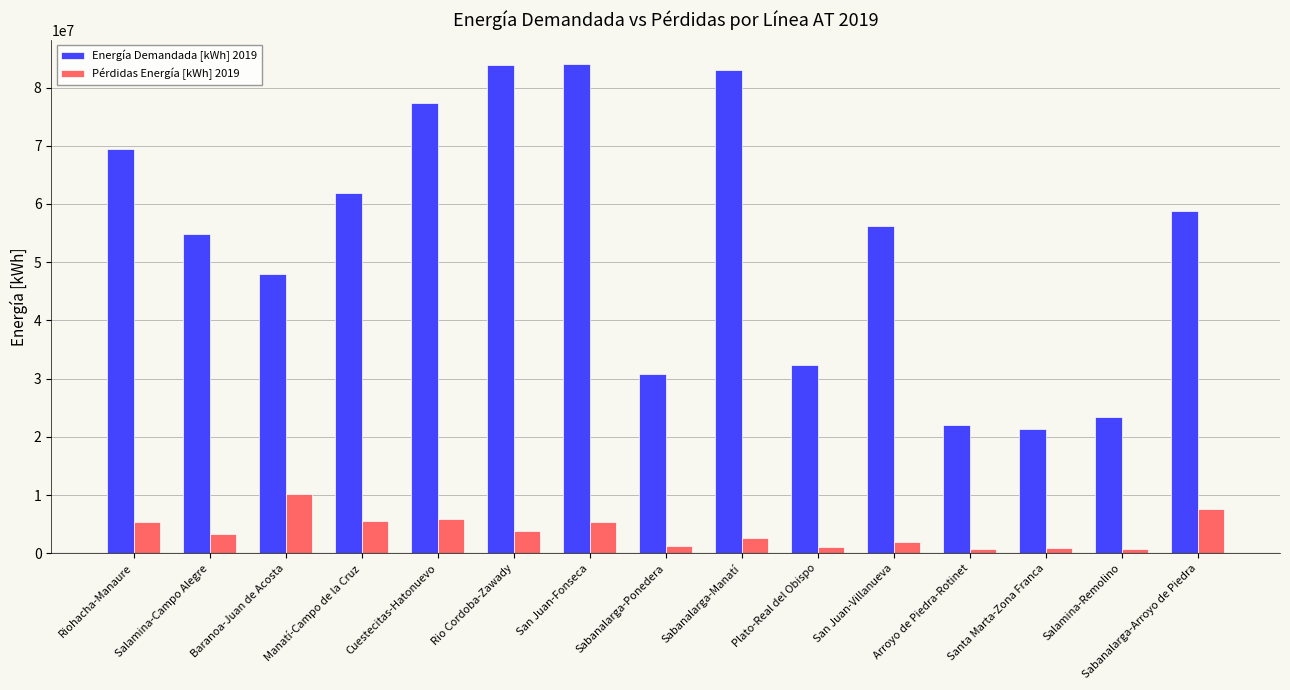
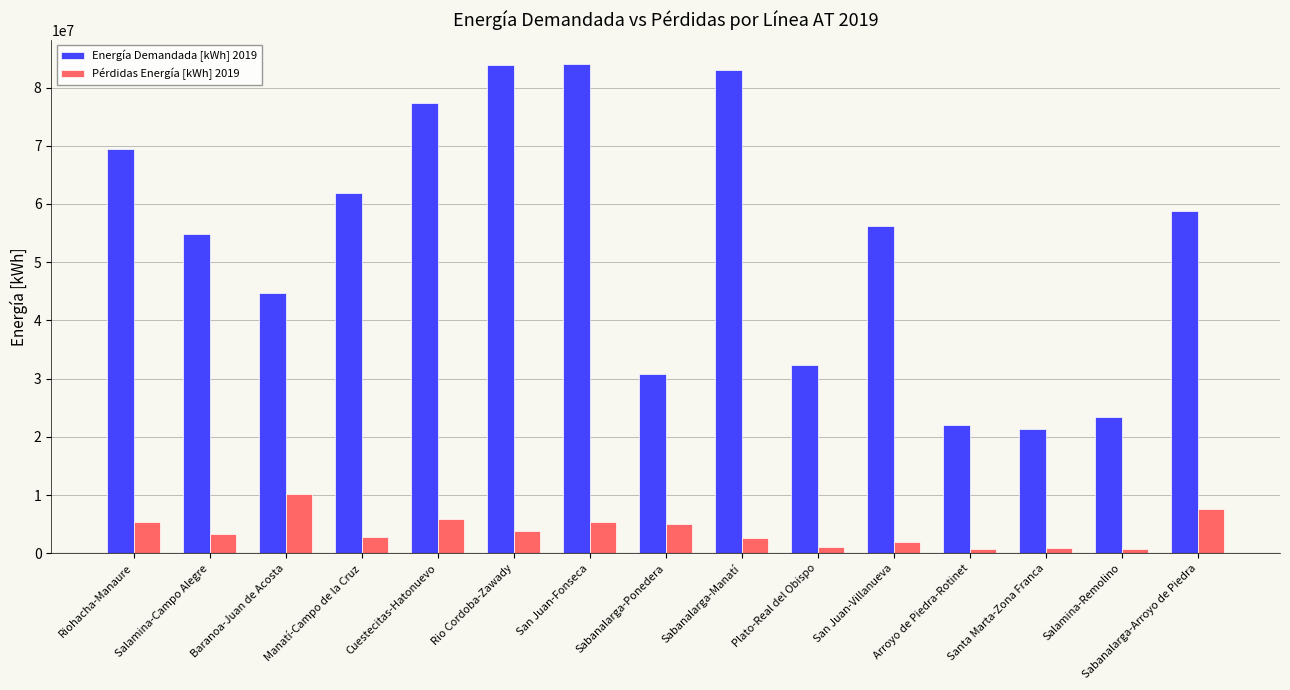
  {
    "Energía Demandada [kWh] 2019": {
      "Riohacha-Manaure": 70000000,
      "Salamina-Campo Alegre": 55000000,
-     "Baranoa-Juan de Acosta": 48000000,
+     "Baranoa-Juan de Acosta": 45000000,
      "Manatí-Campo de la Cruz": 62000000,
      "Cuestecitas-Hatonuevo": 77000000,
      "Rio Cordoba-Zawady": 84000000,
      "San Juan-Fonseca": 84000000,
      "Sabanalarga-Ponedera": 31000000,
      "Sabanalarga-Manatí": 83000000,
      "Plato-Real del Obispo": 32000000,
      "San Juan-Villanueva": 56000000,
      "Arroyo de Piedra-Rotinet": 22000000,
      "Santa Marta-Zona Franca": 21000000,
      "Salamina-Remolino": 23000000,
      "Sabanalarga-Arroyo de Piedra": 59000000
    },
    "Pérdidas Energía [kWh] 2019": {
      "Riohacha-Manaure": 5000000,
      "Salamina-Campo Alegre": 3000000,
      "Baranoa-Juan de Acosta": 10000000,
-     "Manatí-Campo de la Cruz": 6000000,
+     "Manatí-Campo de la Cruz": 3000000,
      "Cuestecitas-Hatonuevo": 6000000,
      "Rio Cordoba-Zawady": 4000000,
      "San Juan-Fonseca": 5000000,
-     "Sabanalarga-Ponedera": 1000000,
+     "Sabanalarga-Ponedera": 5000000,
      "Sabanalarga-Manatí": 3000000,
      "Plato-Real del Obispo": 1000000,
      "San Juan-Villanueva": 2000000,
      "Arroyo de Piedra-Rotinet": 1000000,
      "Santa Marta-Zona Franca": 1000000,
      "Salamina-Remolino": 1000000,
      "Sabanalarga-Arroyo de Piedra": 8000000
    }
  }
